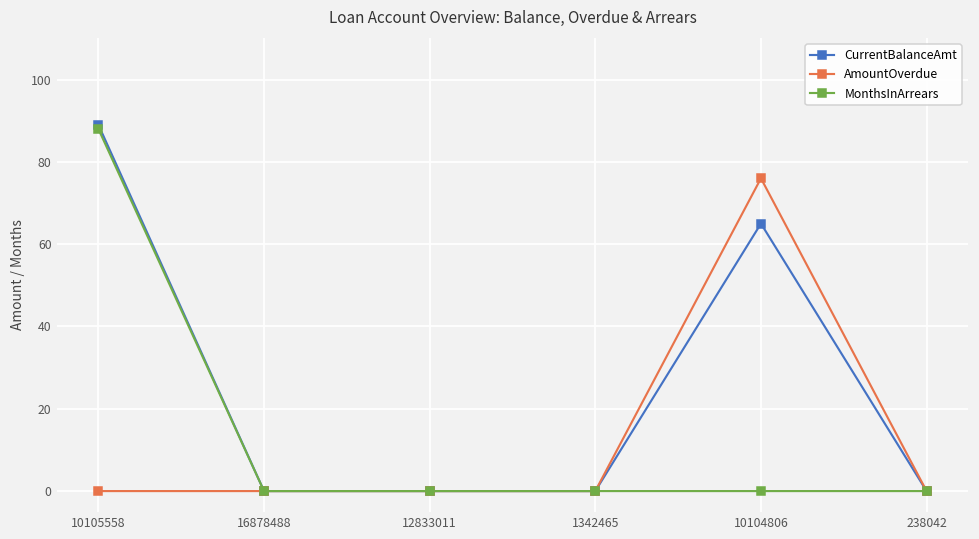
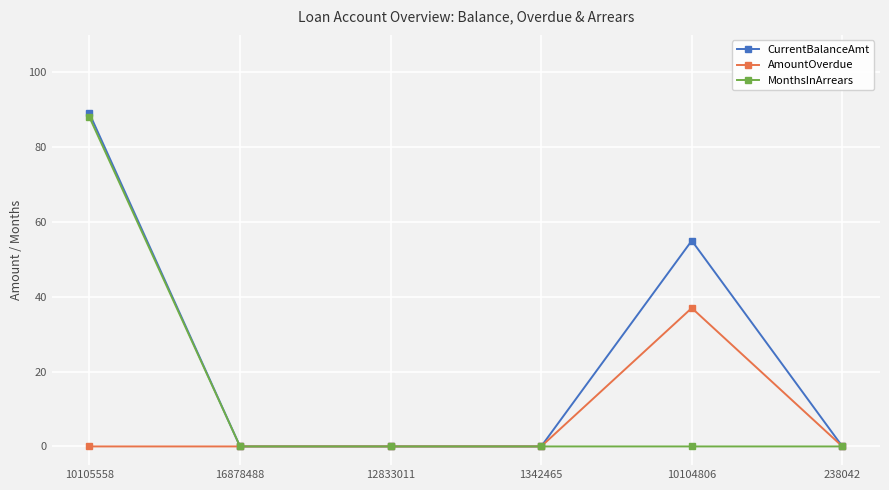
  {
    "CurrentBalanceAmt": {
      "10105558": 89,
-     "10104806": 65
+     "10104806": 55
    },
    "AmountOverdue": {
      "10105558": 0,
-     "10104806": 76
+     "10104806": 37
    },
    "MonthsInArrears": {
      "10105558": 88,
      "10104806": 0
    }
  }
